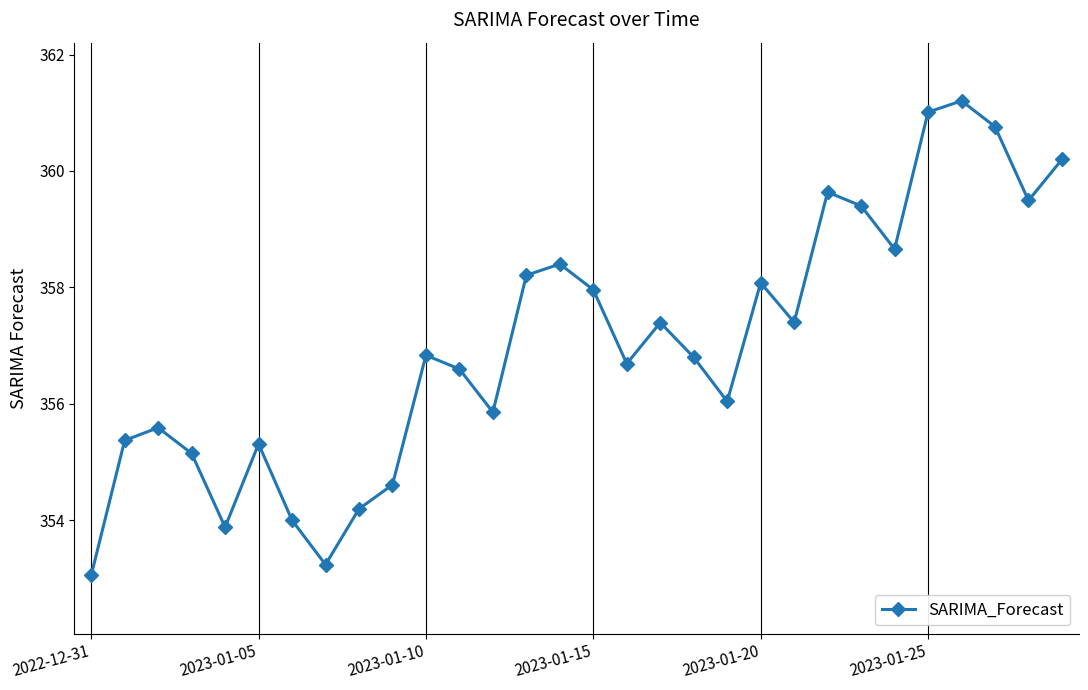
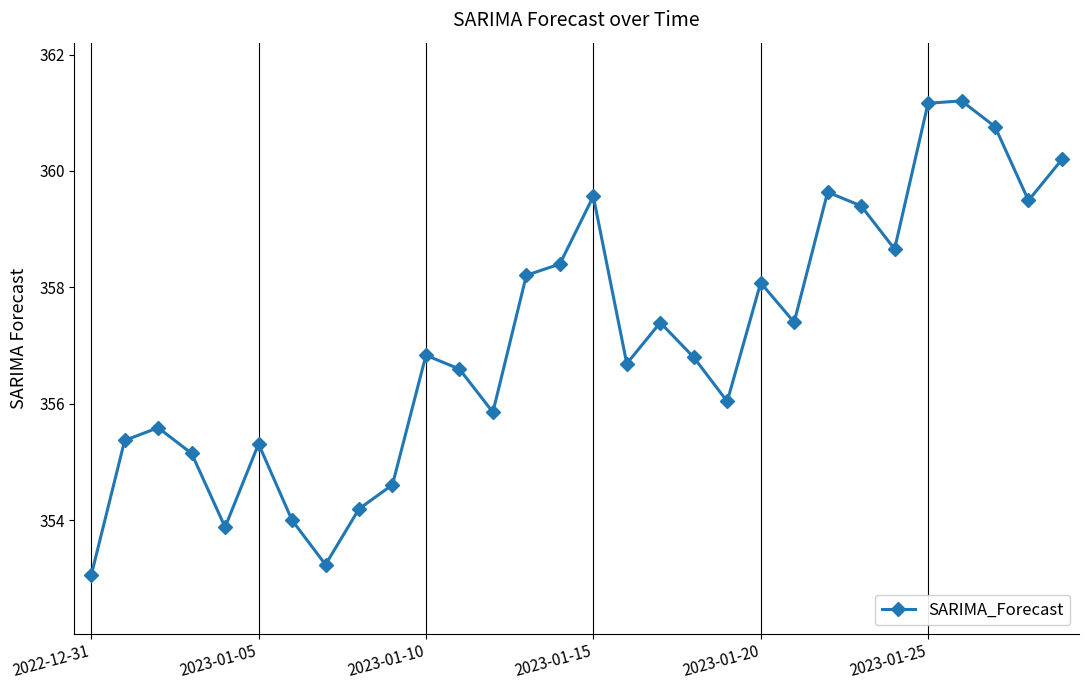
  {
    "2022-12-31": 353.1,
    "2023-01-05": 355.3,
    "2023-01-10": 356.8,
-   "2023-01-15": 358.0,
+   "2023-01-15": 359.6,
    "2023-01-20": 358.1,
-   "2023-01-25": 361.0
+   "2023-01-25": 361.2
  }
